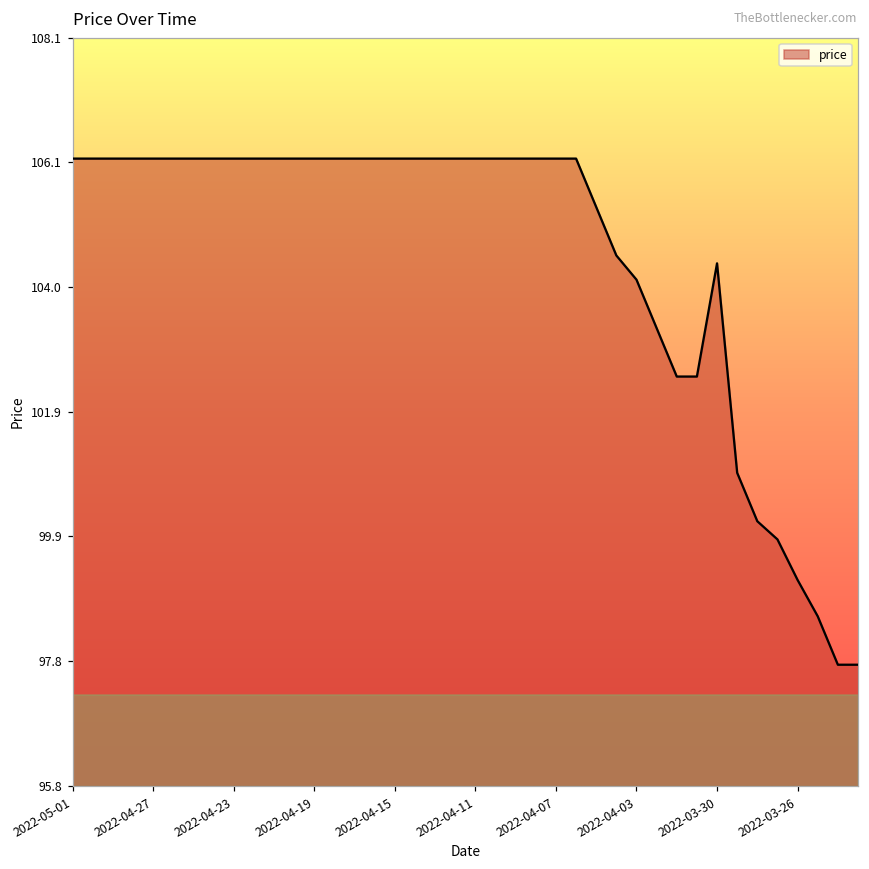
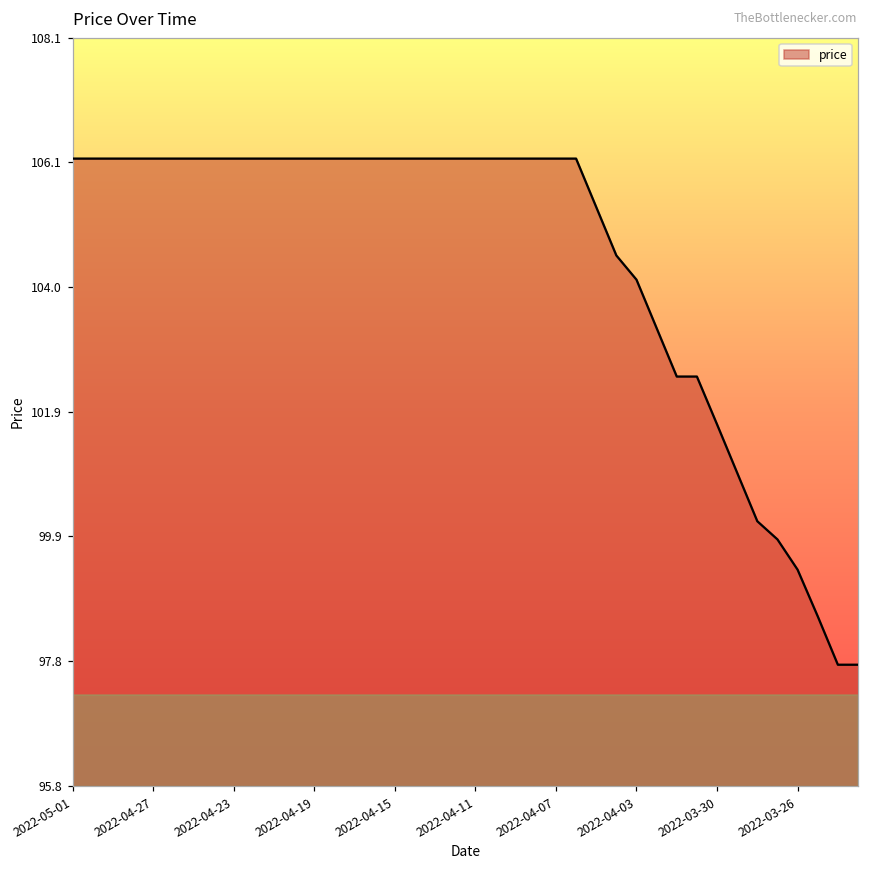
  {
    "2022-05-01": 106.1,
    "2022-04-27": 106.1,
    "2022-04-23": 106.1,
    "2022-04-19": 106.1,
    "2022-04-15": 106.1,
    "2022-04-11": 106.1,
    "2022-04-07": 106.1,
    "2022-04-03": 104.1,
-   "2022-03-30": 104.4,
-   "2022-03-26": 99.2
+   "2022-03-30": 101.7,
+   "2022-03-26": 99.3
  }
